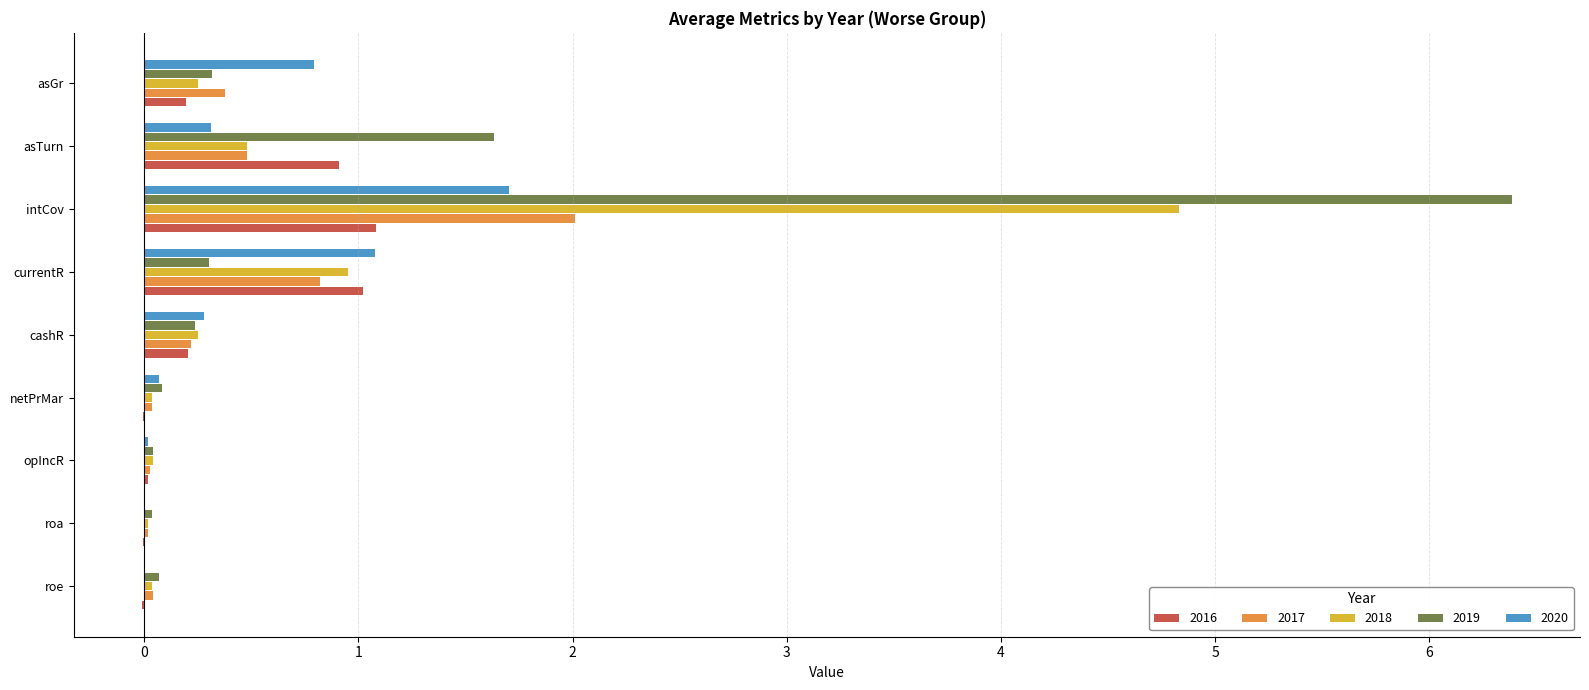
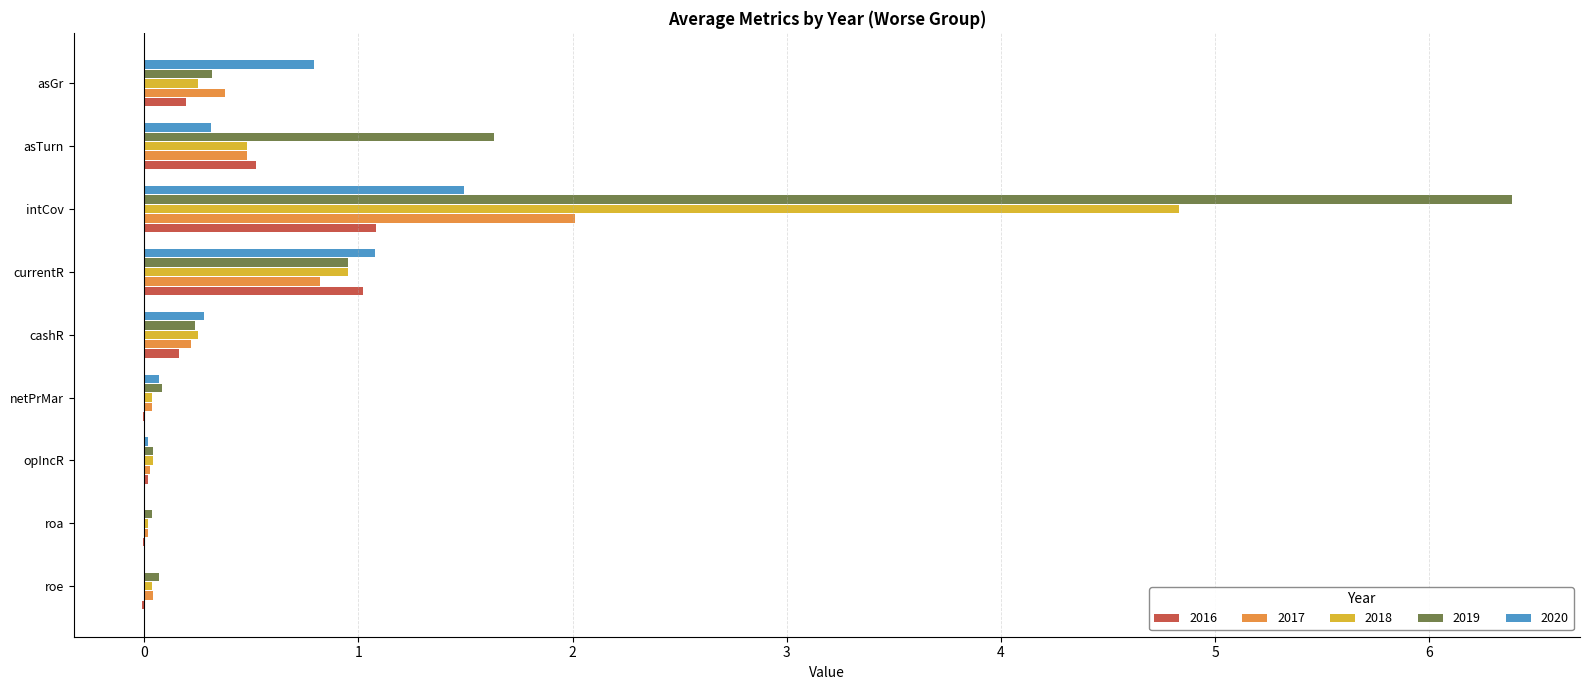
  {
    "2016": {
      "asGr": 0.20,
-     "asTurn": 0.91,
+     "asTurn": 0.52,
      "intCov": 1.08,
      "currentR": 1.02,
-     "cashR": 0.21,
+     "cashR": 0.16,
      "opIncR": 0.02
    },
    "2019": {
      "asGr": 0.31,
      "asTurn": 1.63,
      "intCov": 6.38,
-     "currentR": 0.30,
+     "currentR": 0.95,
      "cashR": 0.24,
      "netPrMar": 0.08,
      "opIncR": 0.04,
      "roa": 0.04,
      "roe": 0.07
    },
    "2020": {
      "asGr": 0.79,
      "asTurn": 0.31,
-     "intCov": 1.70,
+     "intCov": 1.49,
      "currentR": 1.08,
      "cashR": 0.28,
      "netPrMar": 0.07,
      "opIncR": 0.02
    }
  }
